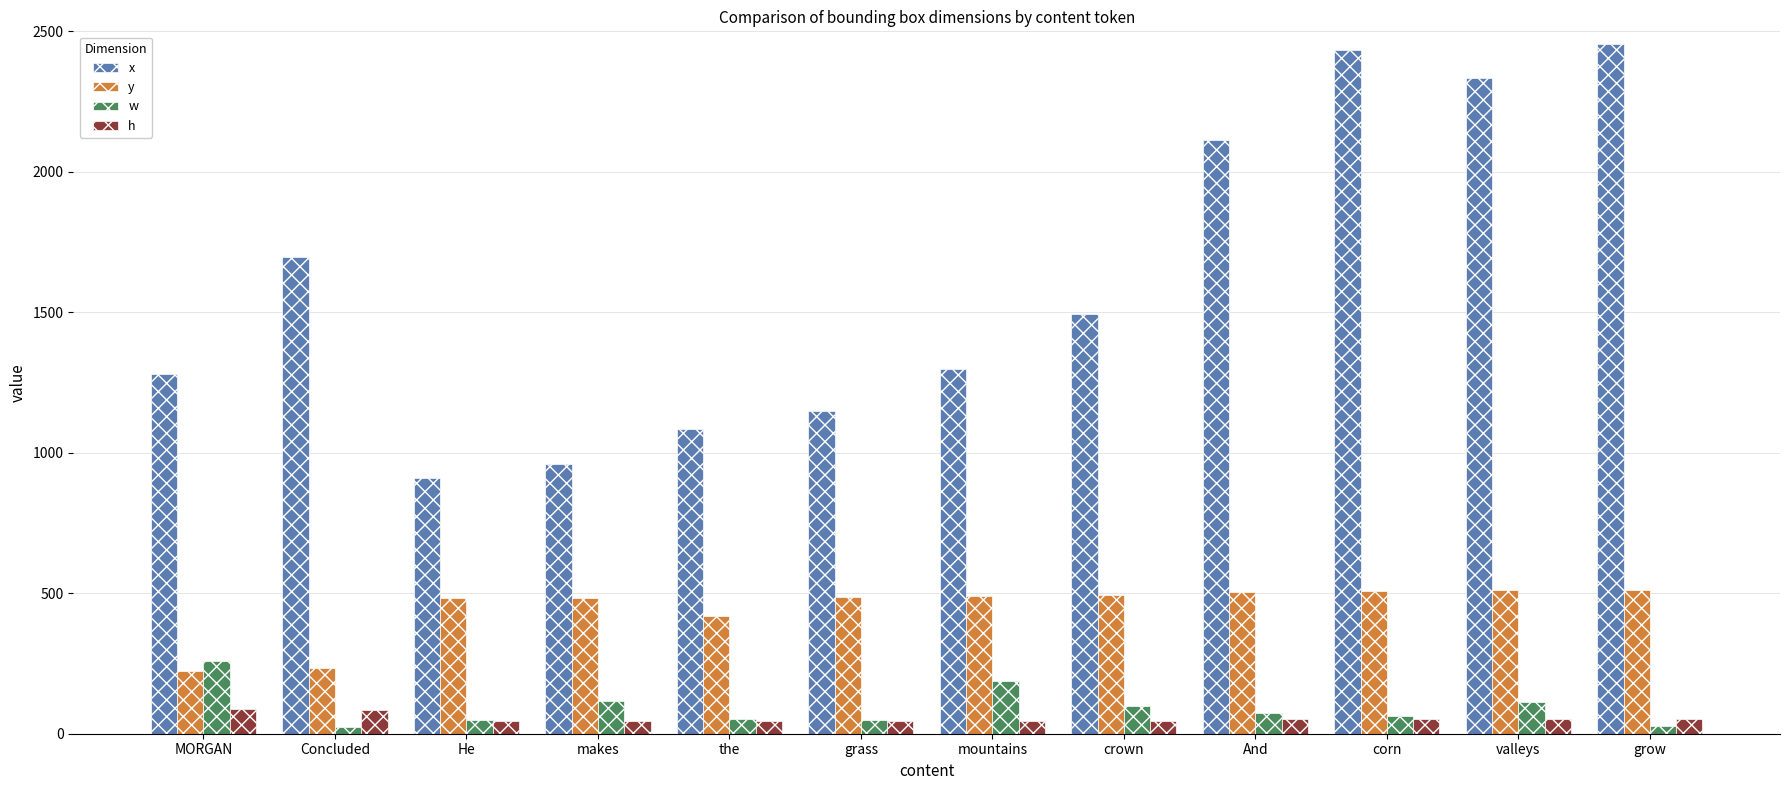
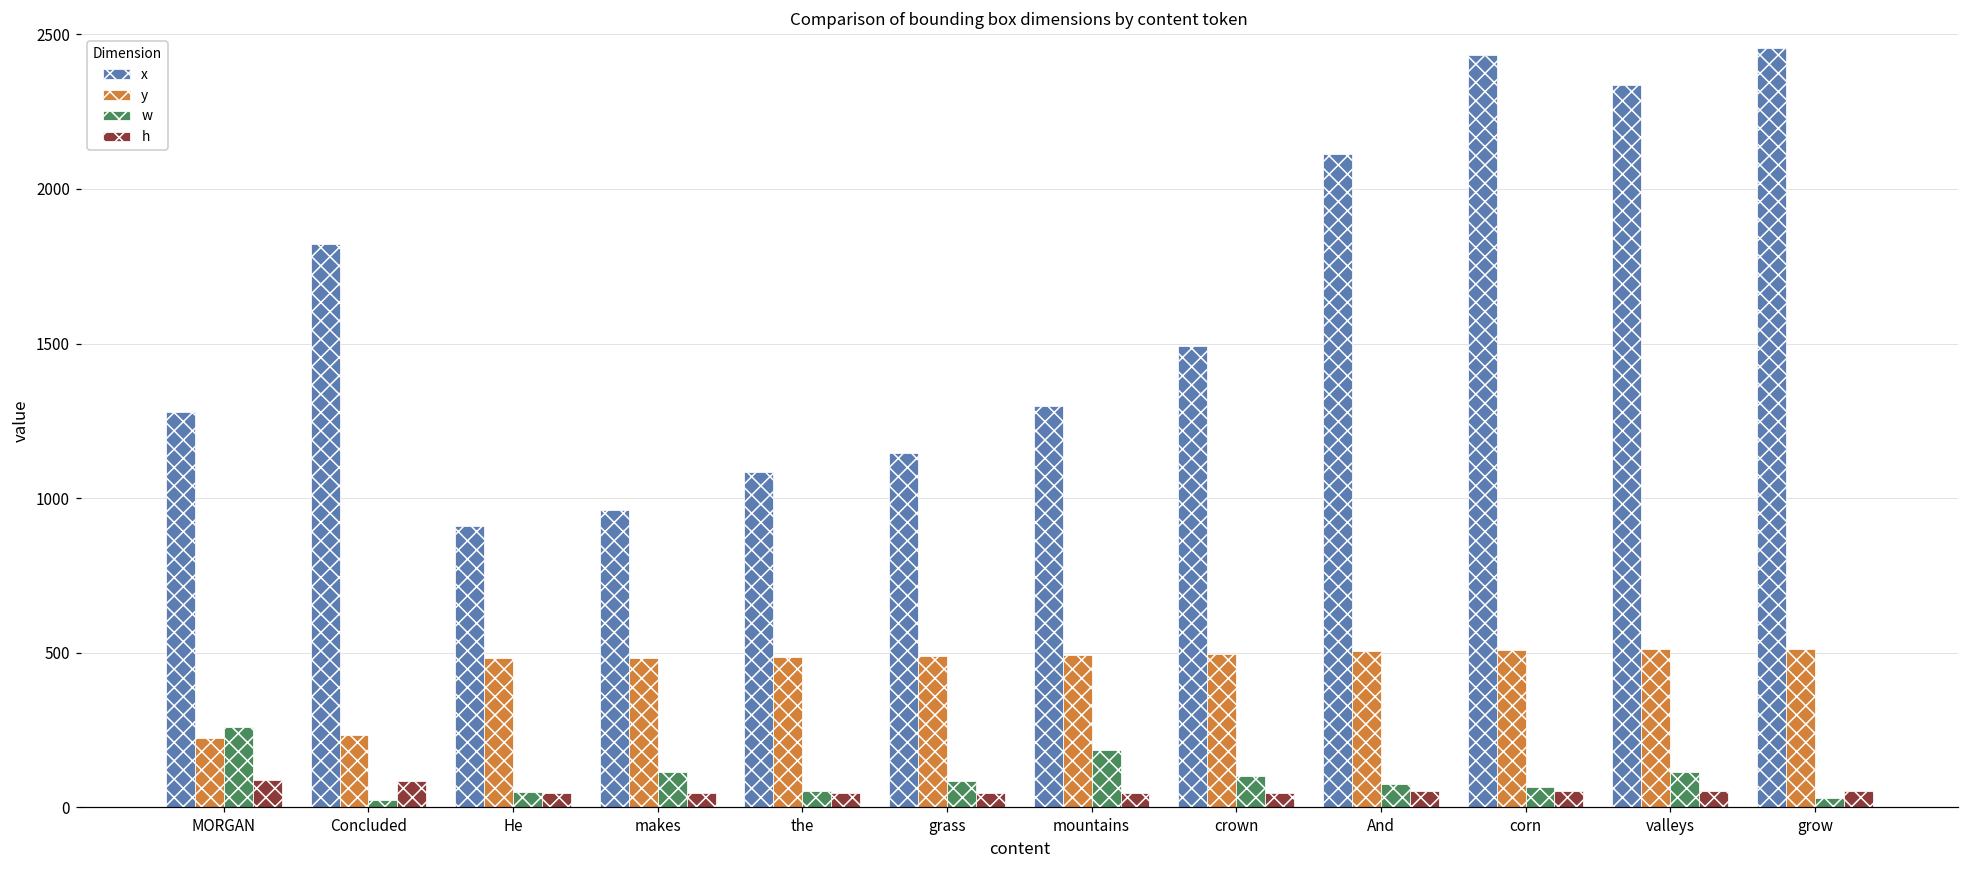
  {
    "x": {
      "MORGAN": 1280,
-     "Concluded": 1700,
+     "Concluded": 1820,
      "He": 910,
      "makes": 960,
      "the": 1090,
      "grass": 1150,
      "mountains": 1300,
      "crown": 1490,
      "And": 2110,
      "corn": 2430,
      "valleys": 2340,
      "grow": 2460
    },
    "y": {
      "MORGAN": 220,
      "Concluded": 230,
      "He": 480,
      "makes": 480,
-     "the": 420,
+     "the": 490,
      "grass": 490,
      "mountains": 490,
      "crown": 500,
      "And": 510,
      "corn": 510,
      "valleys": 510,
      "grow": 510
    },
    "w": {
      "MORGAN": 260,
      "Concluded": 20,
      "He": 50,
      "makes": 120,
      "the": 50,
-     "grass": 50,
+     "grass": 90,
      "mountains": 190,
      "crown": 100,
      "And": 70,
      "corn": 60,
      "valleys": 110,
      "grow": 30
    },
    "h": {
      "MORGAN": 90,
      "Concluded": 90,
      "He": 40,
      "makes": 50,
      "the": 50,
      "grass": 50,
      "mountains": 50,
      "crown": 50,
      "And": 50,
      "corn": 50,
      "valleys": 50,
      "grow": 50
    }
  }
